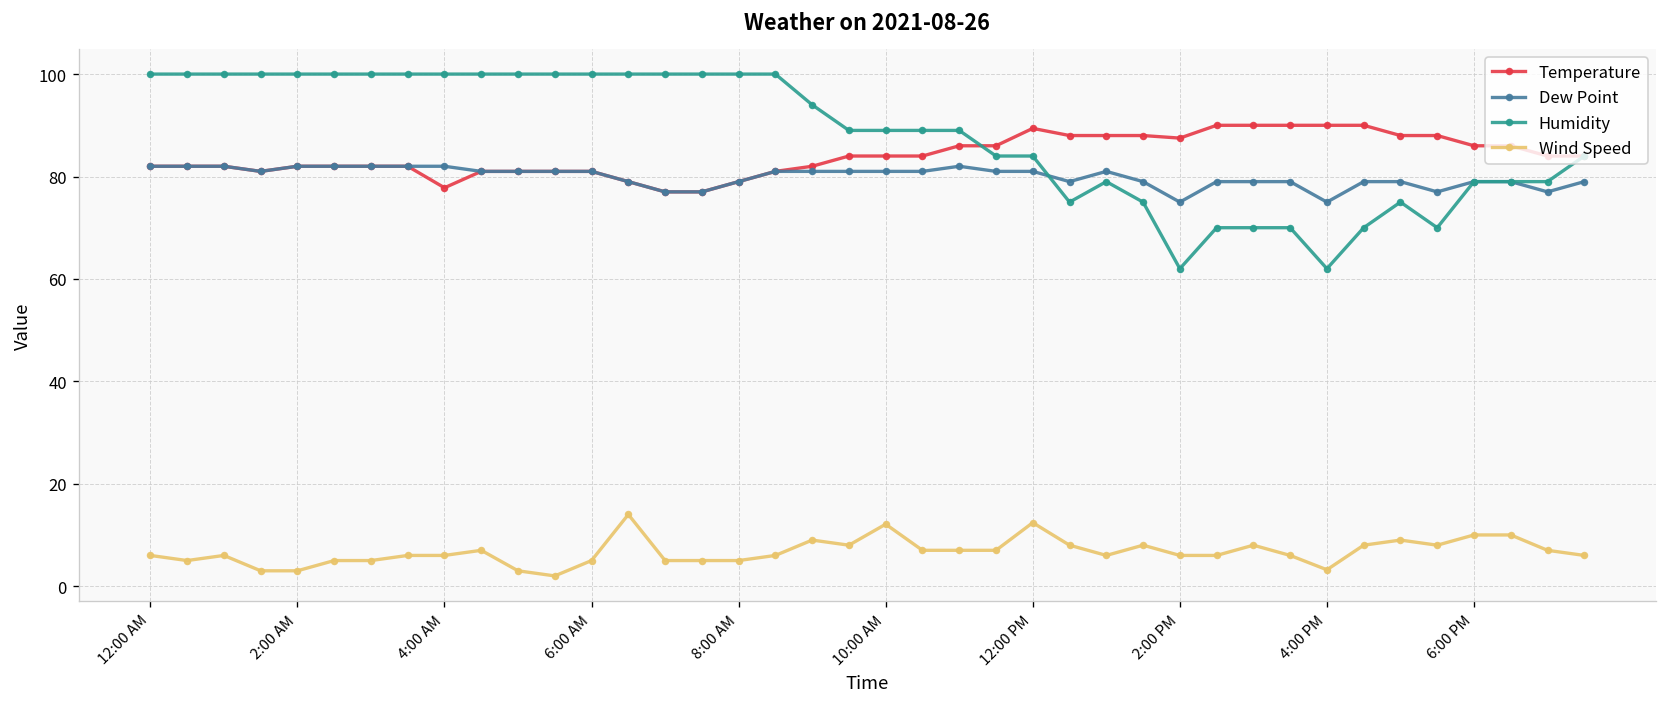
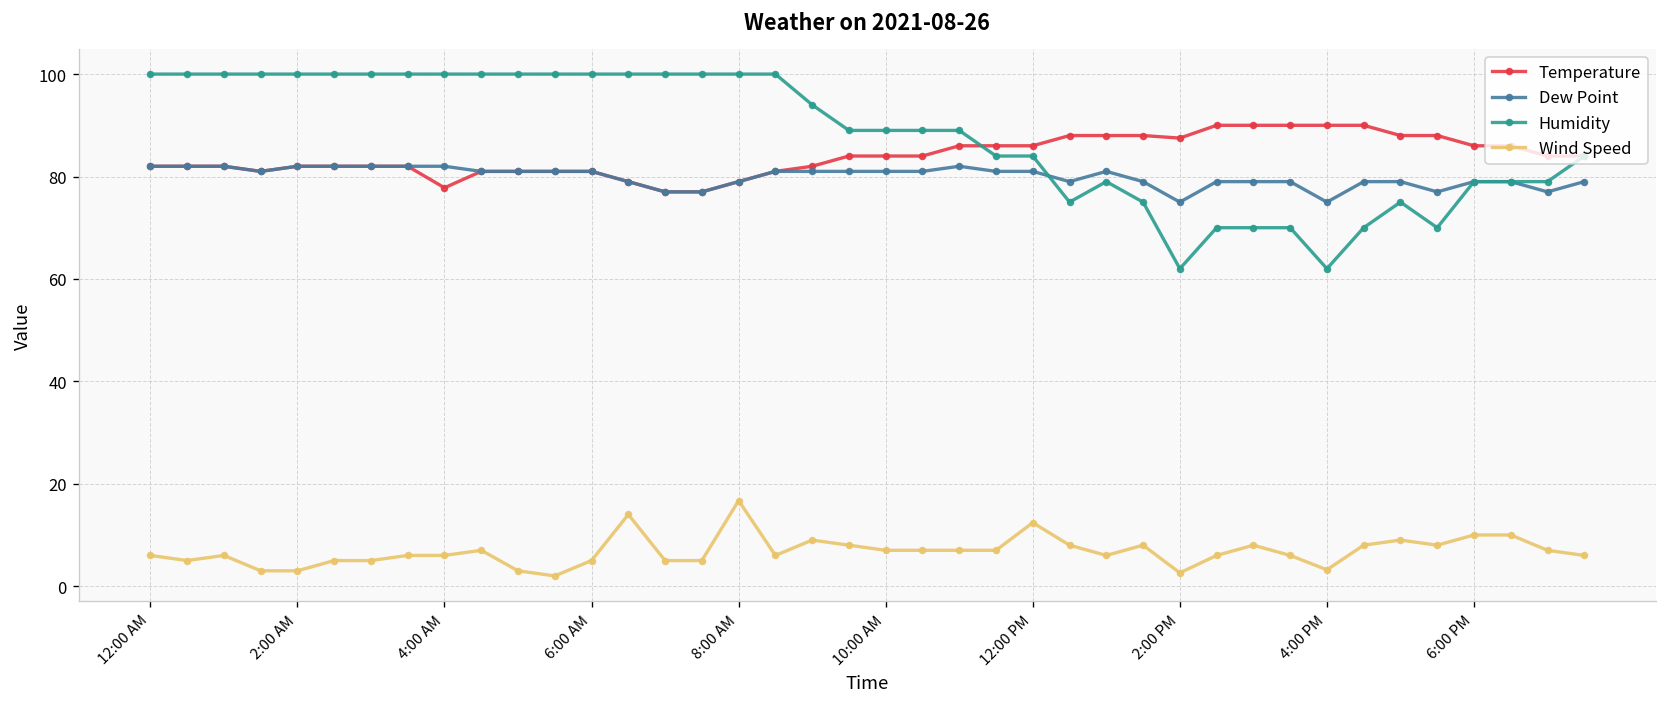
  {
    "Temperature": {
      "4:00 AM": 78,
      "10:00 AM": 84,
-     "12:00 PM": 89,
+     "12:00 PM": 86,
      "2:00 PM": 88,
      "4:00 PM": 90,
      "6:00 PM": 86
    },
    "Wind Speed": {
      "12:00 AM": 6,
      "2:00 AM": 3,
      "4:00 AM": 6,
      "6:00 AM": 5,
-     "8:00 AM": 5,
-     "10:00 AM": 12,
+     "8:00 AM": 17,
+     "10:00 AM": 7,
      "12:00 PM": 12,
-     "2:00 PM": 6,
+     "2:00 PM": 3,
      "4:00 PM": 3,
      "6:00 PM": 10
    }
  }
